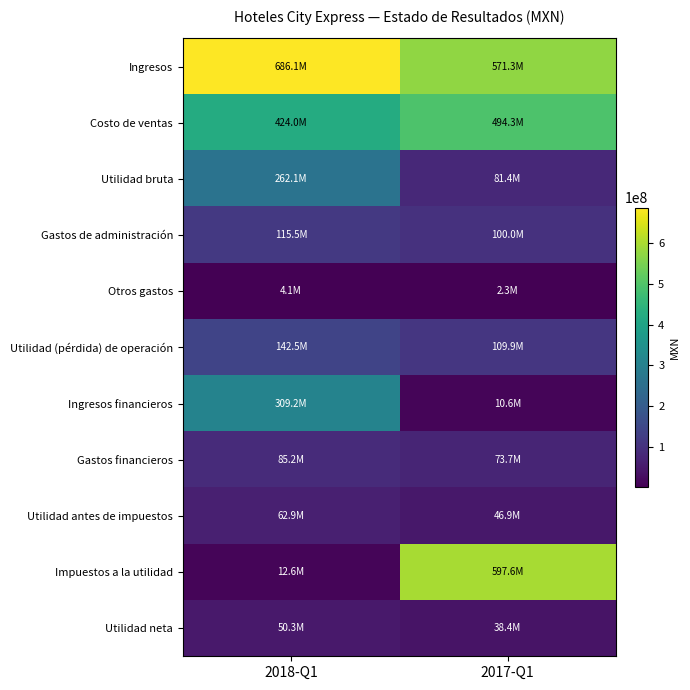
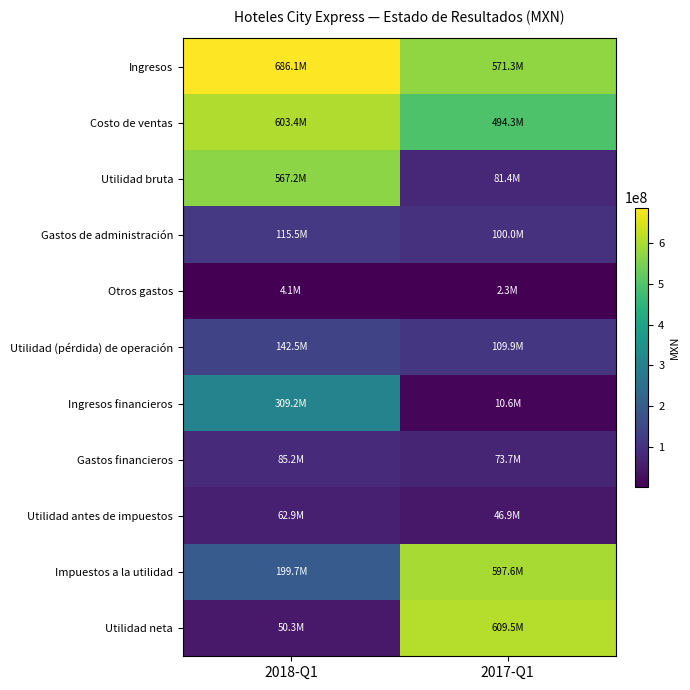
  {
    "Ingresos": {
      "2018-Q1": "686.1M",
      "2017-Q1": "571.3M"
    },
    "Costo de ventas": {
-     "2018-Q1": "424.0M",
+     "2018-Q1": "603.4M",
      "2017-Q1": "494.3M"
    },
    "Utilidad bruta": {
-     "2018-Q1": "262.1M",
+     "2018-Q1": "567.2M",
      "2017-Q1": "81.4M"
    },
    "Gastos de administración": {
      "2018-Q1": "115.5M",
      "2017-Q1": "100.0M"
    },
    "Otros gastos": {
      "2018-Q1": "4.1M",
      "2017-Q1": "2.3M"
    },
    "Utilidad (pérdida) de operación": {
      "2018-Q1": "142.5M",
      "2017-Q1": "109.9M"
    },
    "Ingresos financieros": {
      "2018-Q1": "309.2M",
      "2017-Q1": "10.6M"
    },
    "Gastos financieros": {
      "2018-Q1": "85.2M",
      "2017-Q1": "73.7M"
    },
    "Utilidad antes de impuestos": {
      "2018-Q1": "62.9M",
      "2017-Q1": "46.9M"
    },
    "Impuestos a la utilidad": {
-     "2018-Q1": "12.6M",
+     "2018-Q1": "199.7M",
      "2017-Q1": "597.6M"
    },
    "Utilidad neta": {
      "2018-Q1": "50.3M",
-     "2017-Q1": "38.4M"
+     "2017-Q1": "609.5M"
    }
  }
